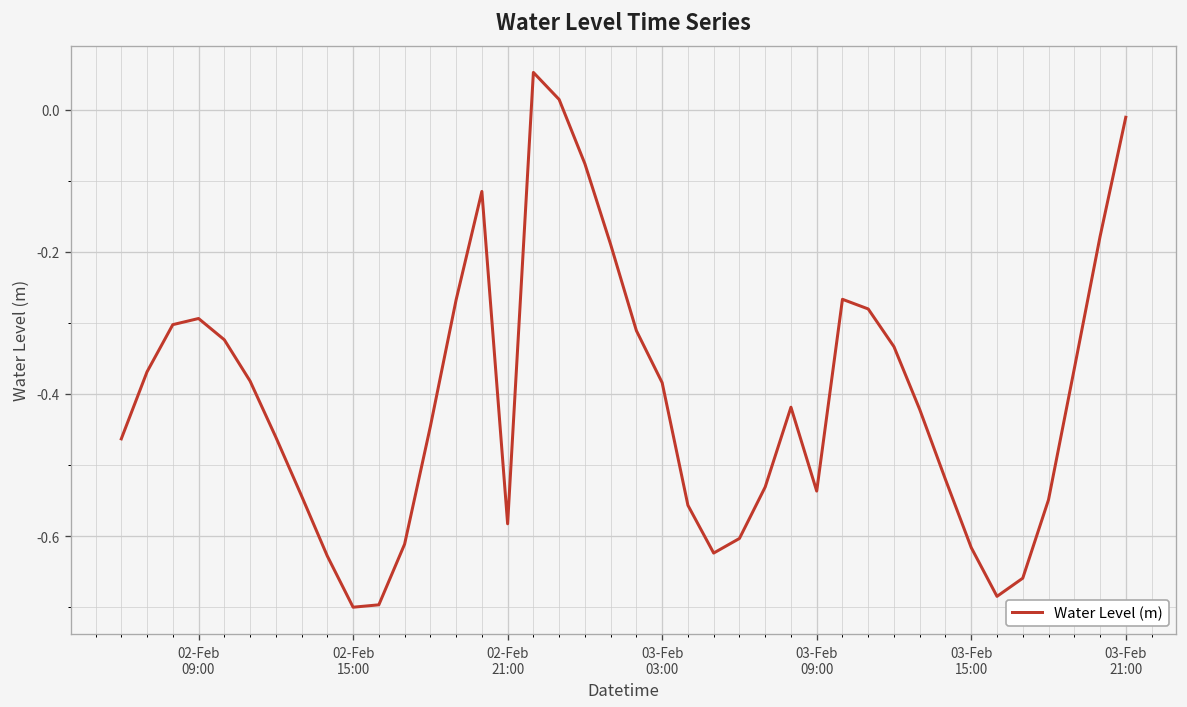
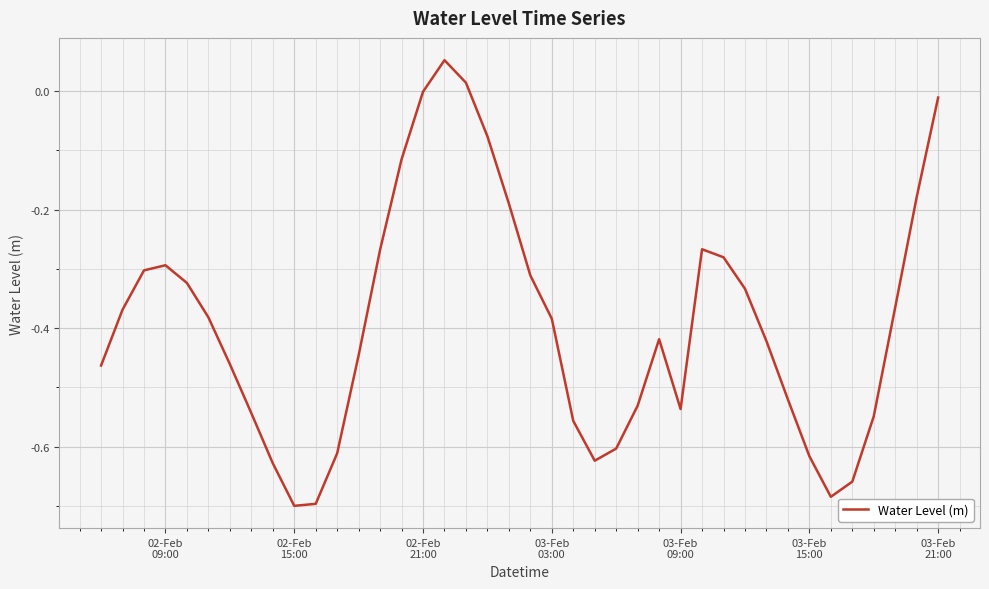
  {
    "02-Feb 09:00": -0.29,
    "02-Feb 15:00": -0.70,
-   "02-Feb 21:00": -0.58,
+   "02-Feb 21:00": 0.00,
    "03-Feb 03:00": -0.38,
    "03-Feb 09:00": -0.54,
    "03-Feb 15:00": -0.62,
    "03-Feb 21:00": -0.01
  }
